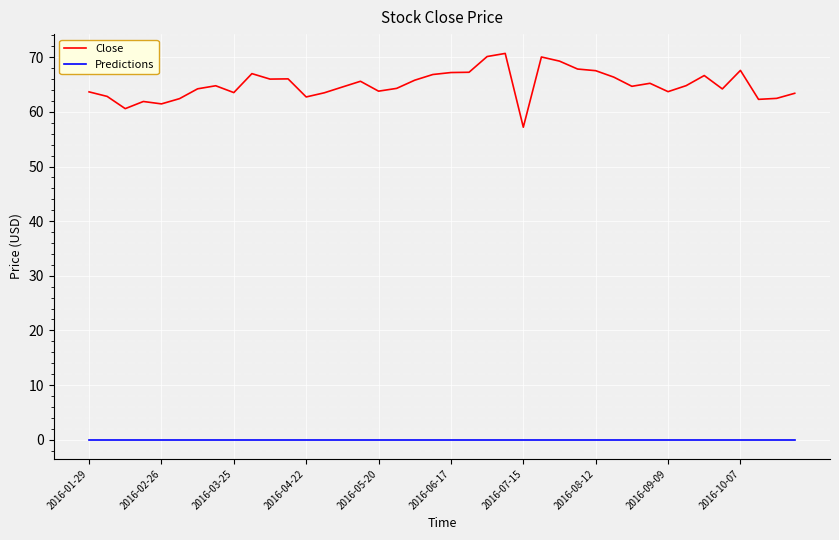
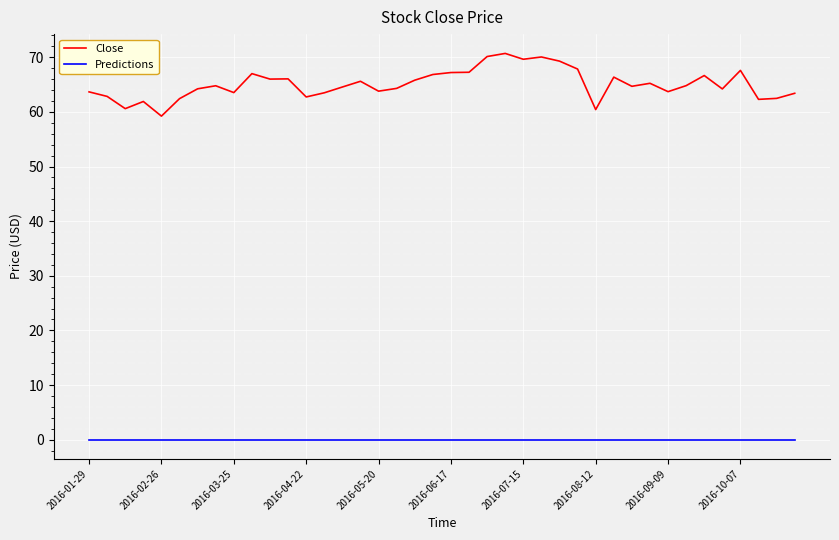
  {
    "Close": {
      "2016-01-29": 64,
-     "2016-02-26": 61,
+     "2016-02-26": 59,
      "2016-03-25": 64,
      "2016-04-22": 63,
      "2016-05-20": 64,
      "2016-06-17": 67,
-     "2016-07-15": 57,
-     "2016-08-12": 68,
+     "2016-07-15": 70,
+     "2016-08-12": 60,
      "2016-09-09": 64,
      "2016-10-07": 68
    },
    "Predictions": {
      "2016-01-29": 0,
      "2016-02-26": 0,
      "2016-03-25": 0,
      "2016-04-22": 0,
      "2016-05-20": 0,
      "2016-06-17": 0,
      "2016-07-15": 0,
      "2016-08-12": 0,
      "2016-09-09": 0,
      "2016-10-07": 0
    }
  }
